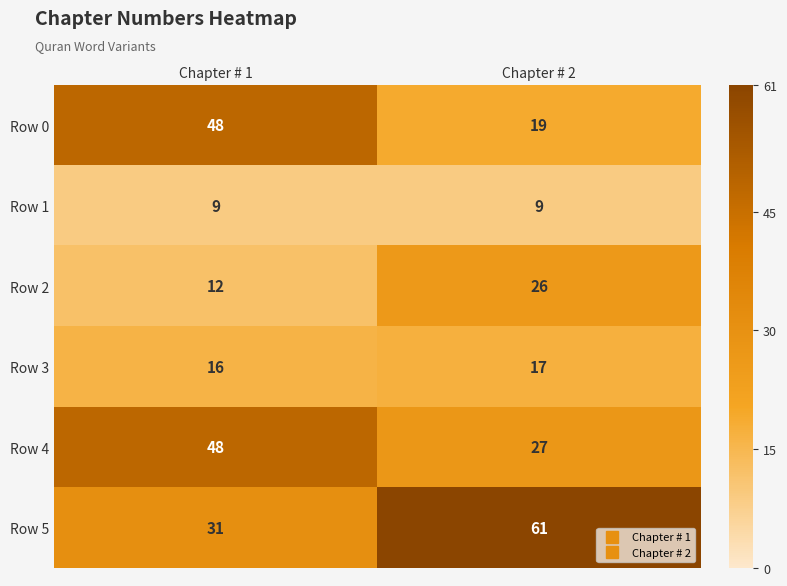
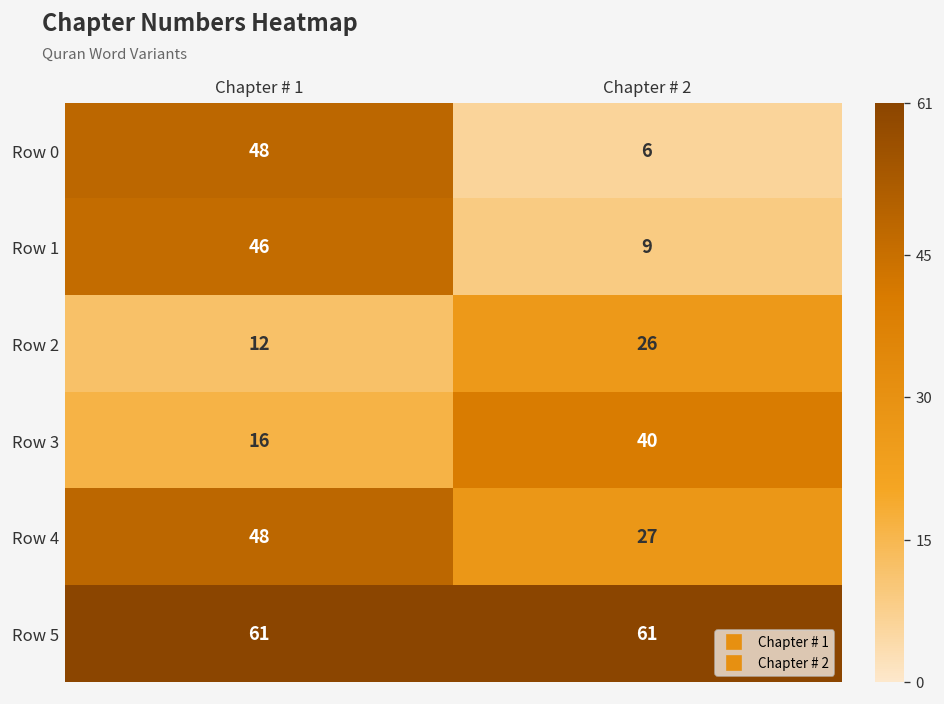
  {
    "Row 0": {
      "Chapter # 1": 48,
-     "Chapter # 2": 19
+     "Chapter # 2": 6
    },
    "Row 1": {
-     "Chapter # 1": 9,
+     "Chapter # 1": 46,
      "Chapter # 2": 9
    },
    "Row 2": {
      "Chapter # 1": 12,
      "Chapter # 2": 26
    },
    "Row 3": {
      "Chapter # 1": 16,
-     "Chapter # 2": 17
+     "Chapter # 2": 40
    },
    "Row 4": {
      "Chapter # 1": 48,
      "Chapter # 2": 27
    },
    "Row 5": {
-     "Chapter # 1": 31,
+     "Chapter # 1": 61,
      "Chapter # 2": 61
    }
  }
